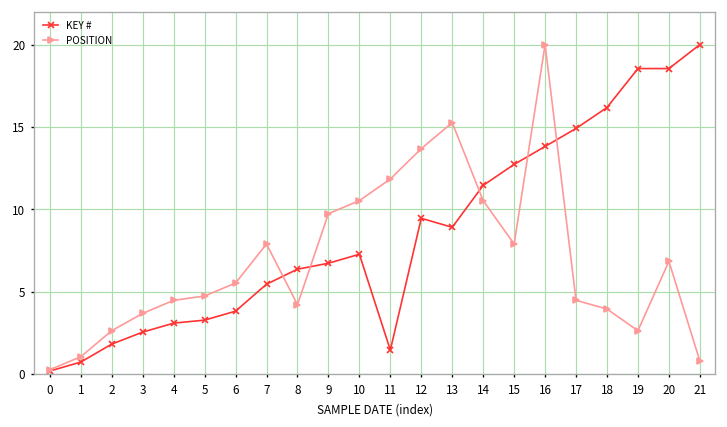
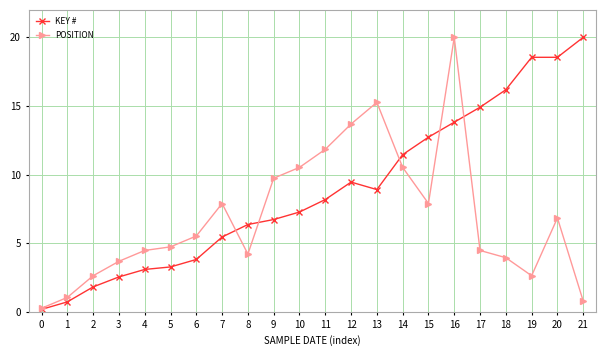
  {
    "KEY #": {
      "1": 0.7,
      "2": 1.8,
      "3": 2.5,
      "4": 3.1,
      "5": 3.3,
      "6": 3.8,
      "7": 5.5,
      "8": 6.4,
      "9": 6.7,
      "10": 7.3,
-     "11": 1.5,
+     "11": 8.2,
      "12": 9.5,
      "13": 8.9,
      "14": 11.5,
      "15": 12.7,
      "16": 13.8,
      "17": 14.9,
      "18": 16.2,
      "19": 18.5,
      "20": 18.5,
      "21": 20.0
    },
    "POSITION": {
      "1": 1.1,
      "2": 2.6,
      "3": 3.7,
      "4": 4.5,
      "5": 4.7,
      "6": 5.5,
      "7": 7.9,
      "8": 4.2,
      "9": 9.7,
      "10": 10.5,
      "11": 11.8,
      "12": 13.7,
      "13": 15.3,
      "14": 10.5,
      "15": 7.9,
      "16": 20.0,
      "17": 4.5,
      "18": 3.9,
      "19": 2.6,
      "20": 6.8,
      "21": 0.8
    }
  }
